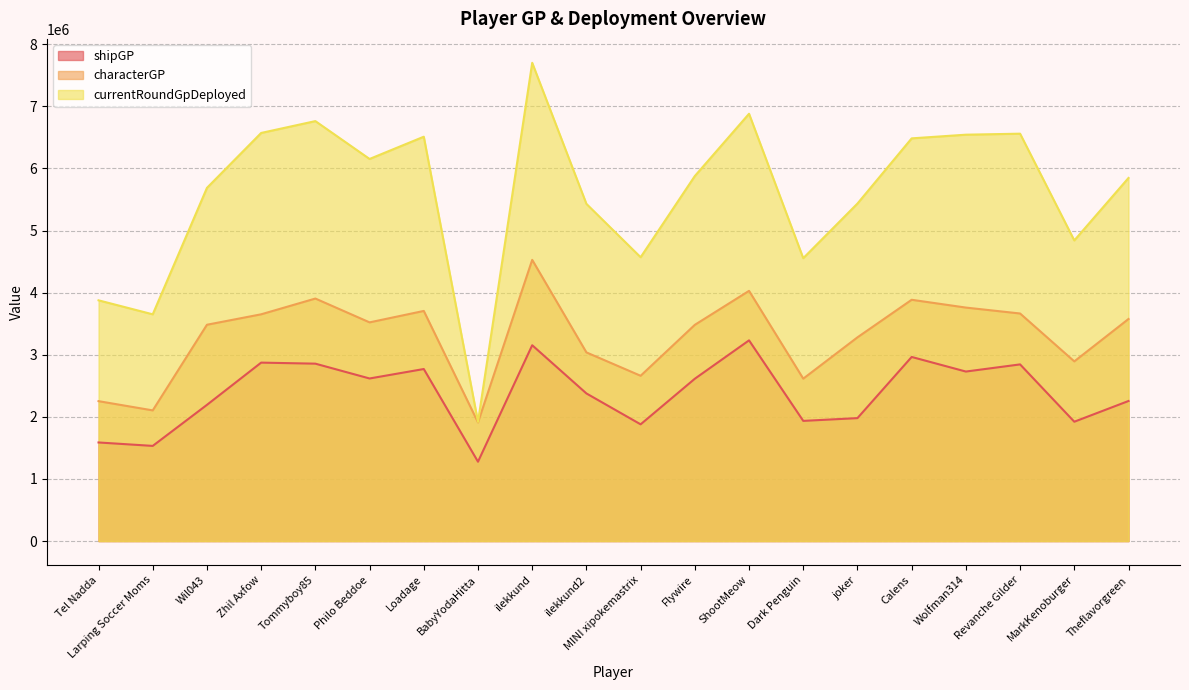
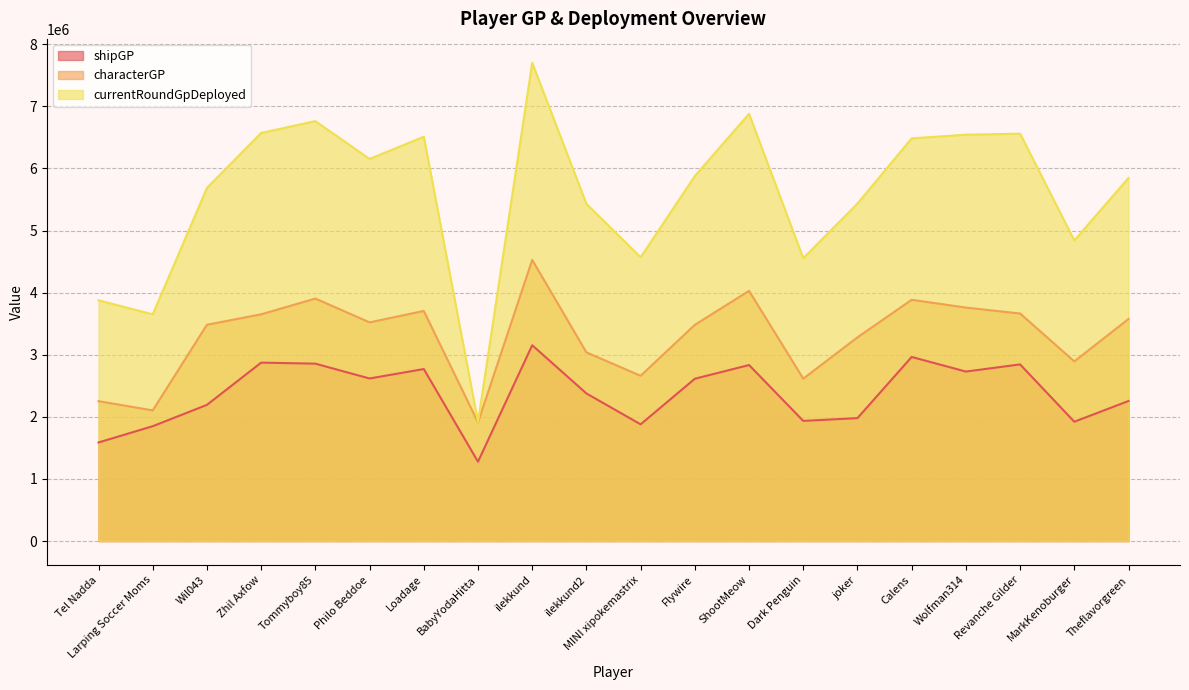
  {
    "shipGP": {
      "Tel Nadda": 1600000,
-     "Larping Soccer Moms": 1500000,
+     "Larping Soccer Moms": 1900000,
      "Wil043": 2200000,
      "Zhil Axfow": 2900000,
      "Tommyboy85": 2900000,
      "Philo Beddoe": 2600000,
      "Loadage": 2800000,
      "BabyYodaHitta": 1300000,
      "ilekkund": 3200000,
      "ilekkund2": 2400000,
      "MINI xipokemastrix": 1900000,
      "Flywire": 2600000,
-     "ShootMeow": 3200000,
+     "ShootMeow": 2800000,
      "Dark Penguin": 1900000,
      "joker": 2000000,
      "Calens": 3000000,
      "Wolfman314": 2700000,
      "Revanche Gilder": 2800000,
      "MarkKenoburger": 1900000,
      "Theflavorgreen": 2300000
    }
  }
